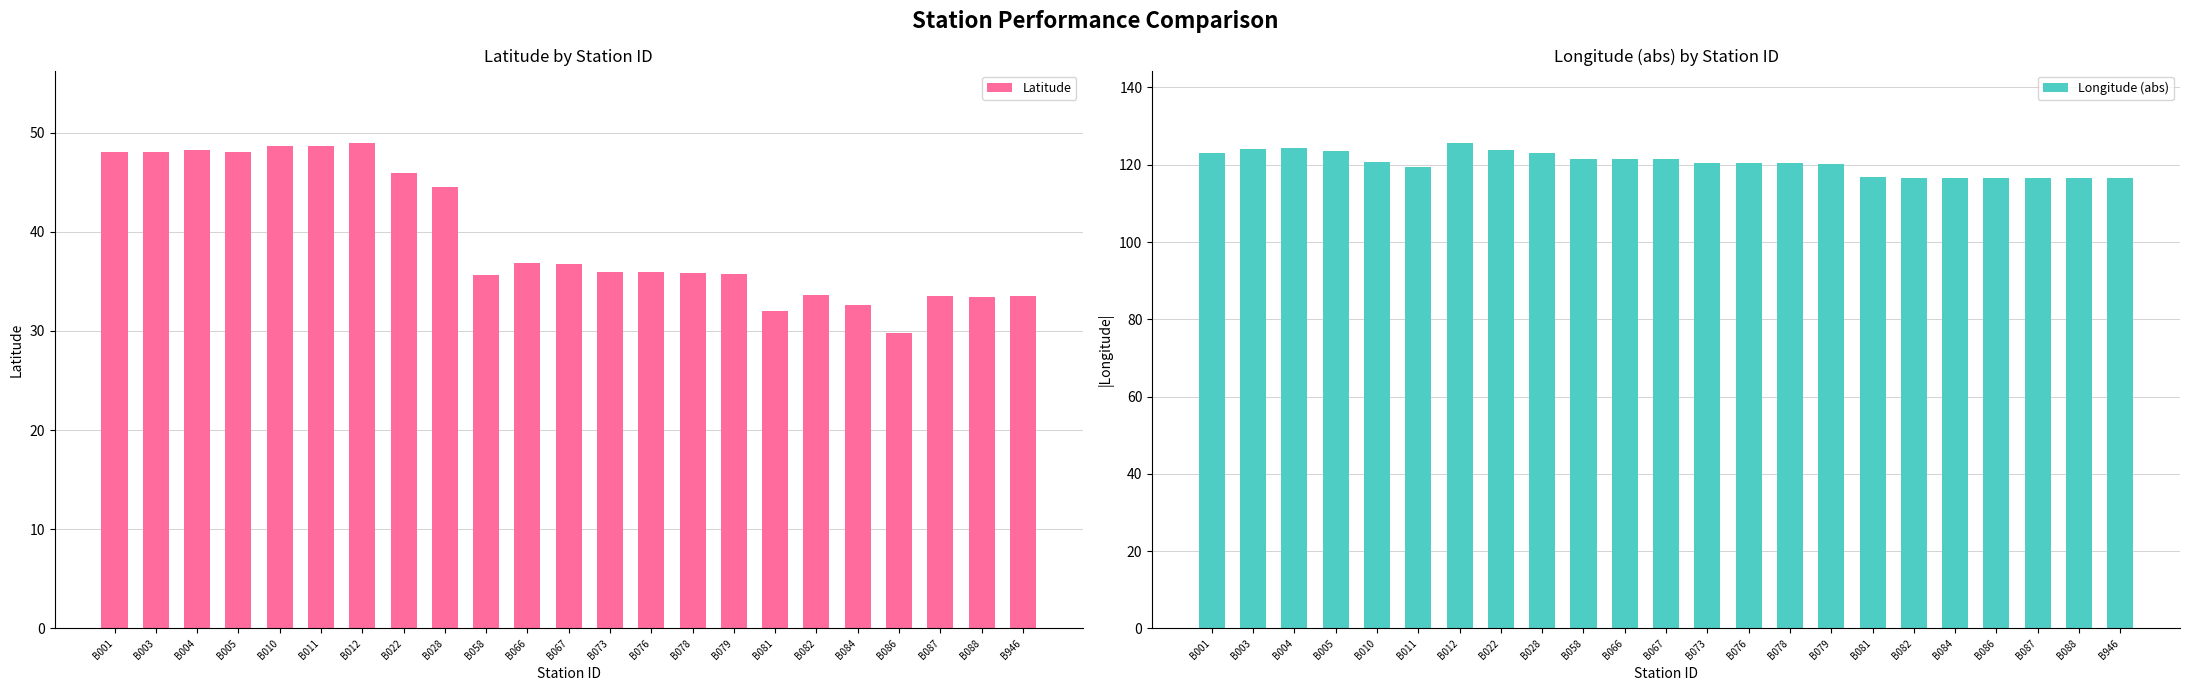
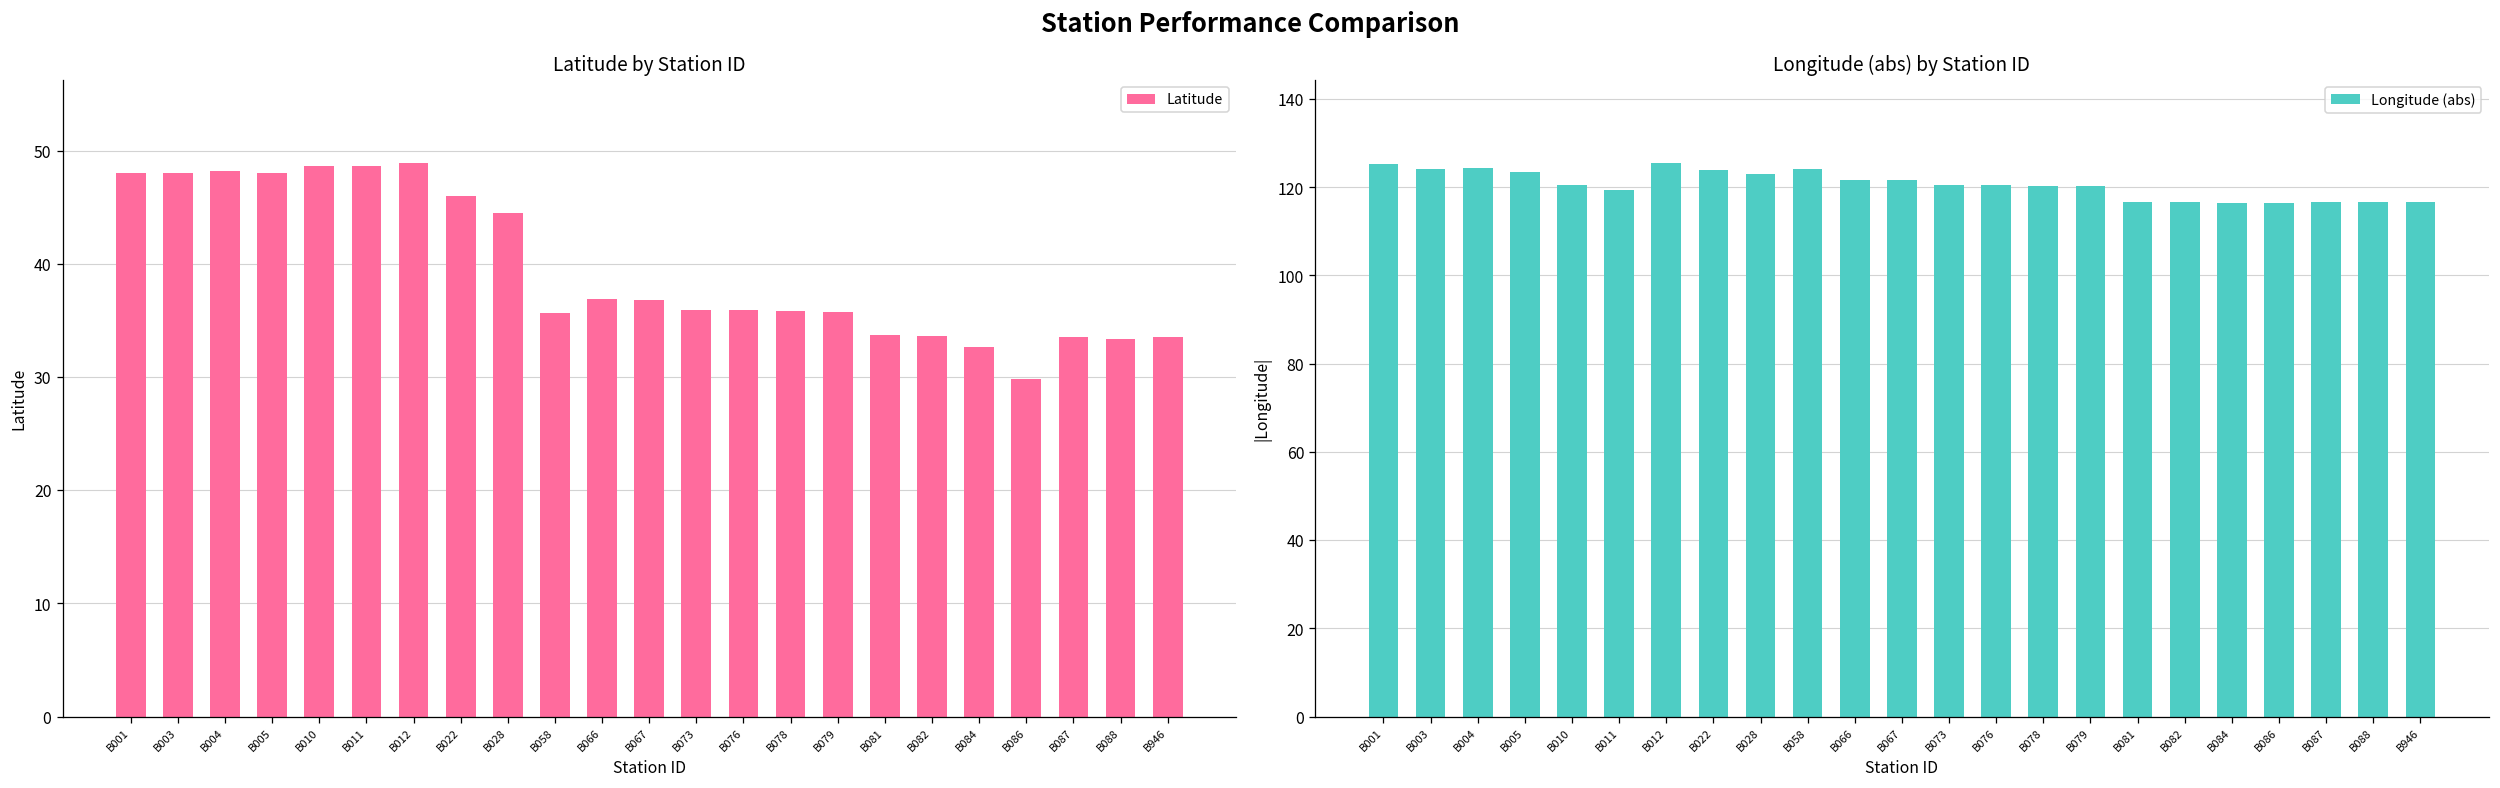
  {
    "Latitude by Station ID": {
      "B001": 48,
      "B003": 48,
      "B004": 48,
      "B005": 48,
      "B010": 49,
      "B011": 49,
      "B012": 49,
      "B022": 46,
      "B028": 44,
      "B058": 36,
      "B066": 37,
      "B067": 37,
      "B073": 36,
      "B076": 36,
      "B078": 36,
      "B079": 36,
-     "B081": 32,
+     "B081": 34,
      "B082": 34,
      "B084": 33,
      "B086": 30,
      "B087": 33,
      "B088": 33,
      "B946": 34
    },
    "Longitude (abs) by Station ID": {
-     "B001": 123,
+     "B001": 125,
      "B003": 124,
      "B004": 124,
      "B005": 124,
      "B010": 121,
      "B011": 119,
      "B012": 126,
      "B022": 124,
      "B028": 123,
-     "B058": 122,
+     "B058": 124,
      "B066": 122,
      "B067": 122,
      "B073": 120,
      "B076": 120,
      "B078": 120,
      "B079": 120,
      "B081": 117,
      "B082": 117,
      "B084": 116,
      "B086": 117,
      "B087": 117,
      "B088": 117,
      "B946": 117
    }
  }
